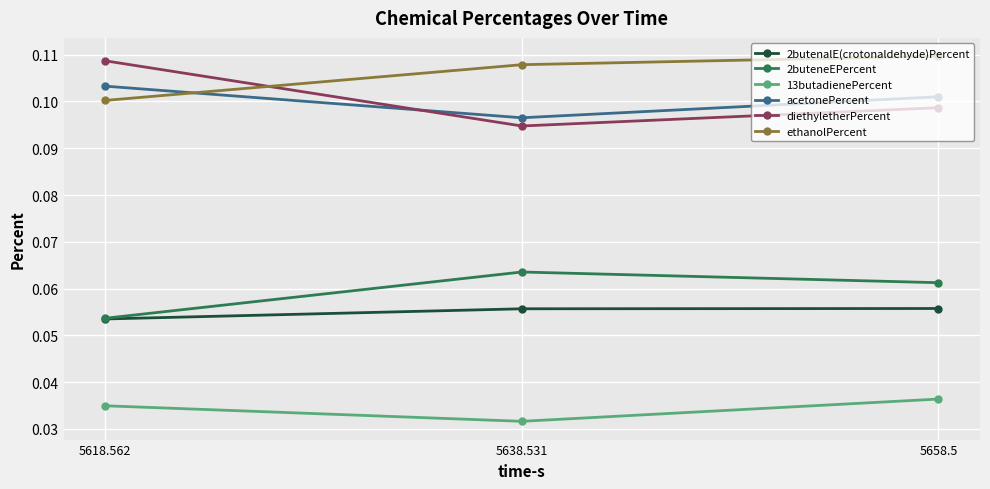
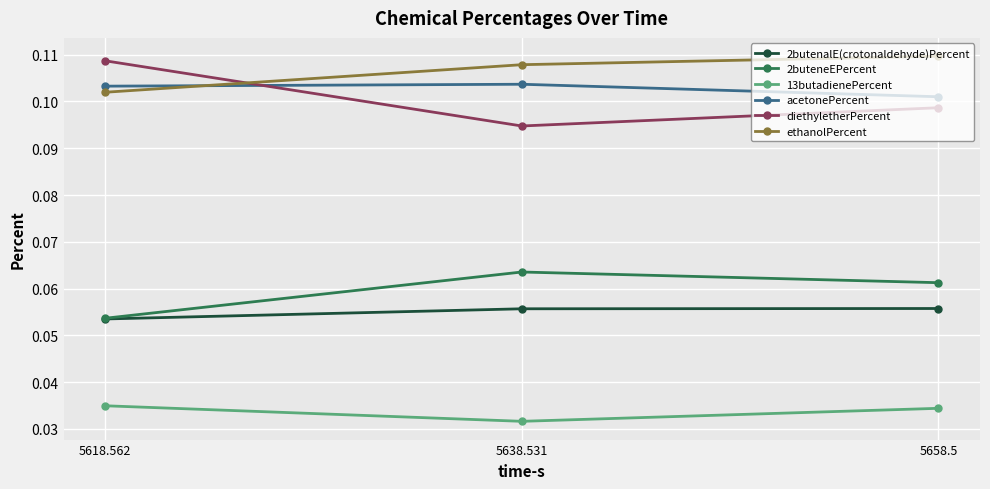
  {
    "13butadienePercent": {
      "5618.562": 0.035,
      "5638.531": 0.032,
-     "5658.5": 0.036
+     "5658.5": 0.034
    },
    "acetonePercent": {
      "5618.562": 0.103,
-     "5638.531": 0.097
+     "5638.531": 0.104
    },
    "diethyletherPercent": {
      "5618.562": 0.109,
      "5638.531": 0.095
    },
    "ethanolPercent": {
-     "5618.562": 0.100,
+     "5618.562": 0.102,
      "5638.531": 0.108
    }
  }
